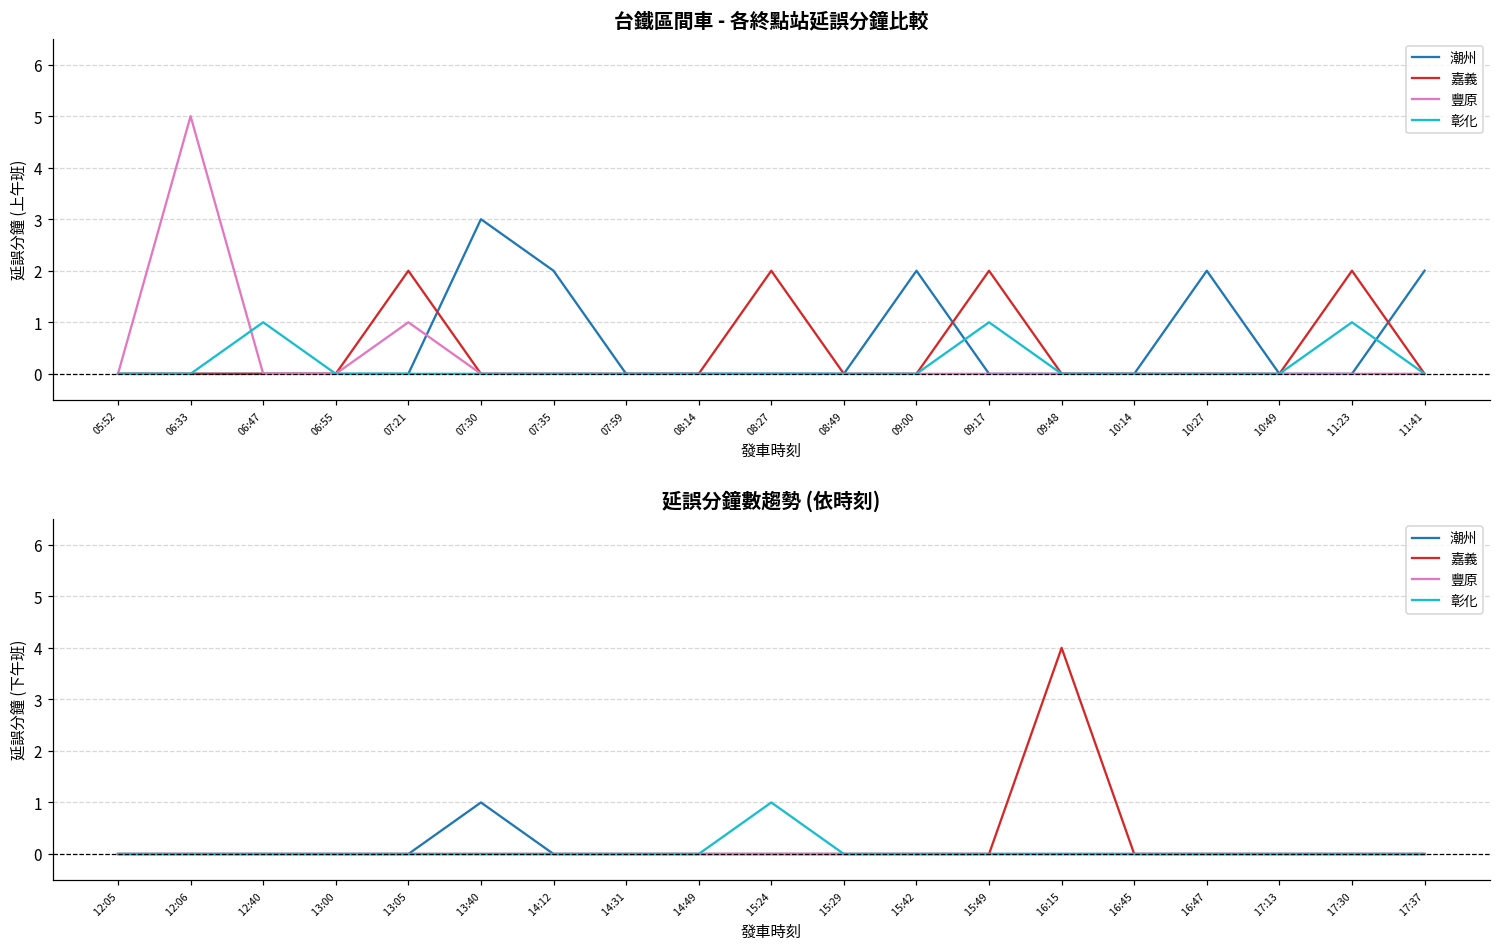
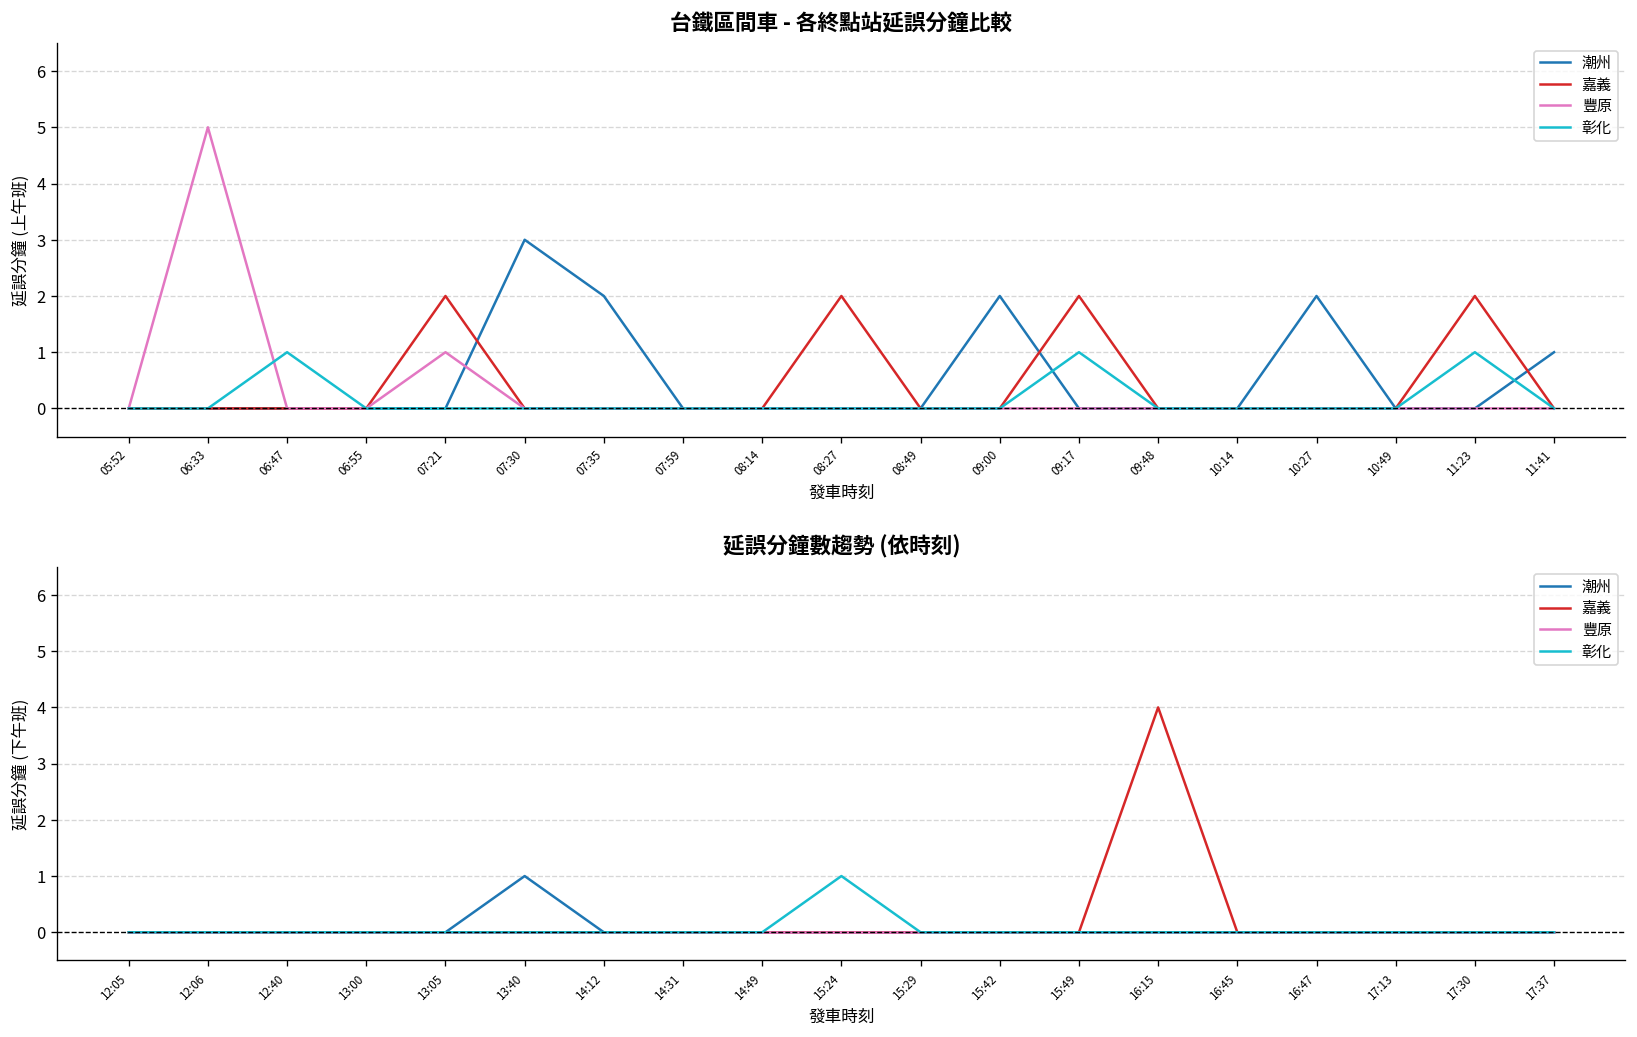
  {
    "台鐵區間車 - 各終點站延誤分鐘比較": {
      "潮州": {
        "07:30": 3,
        "07:35": 2,
        "09:00": 2,
        "10:27": 2,
-       "11:41": 2
+       "11:41": 1
      },
      "嘉義": {
        "07:21": 2,
        "08:27": 2,
        "09:17": 2,
        "11:23": 2
      },
      "豐原": {
        "06:33": 5,
        "07:21": 1
      },
      "彰化": {
        "06:47": 1,
        "09:17": 1,
        "11:23": 1
      }
    },
    "延誤分鐘數趨勢 (依時刻)": {
      "潮州": {
        "13:40": 1.0
      },
      "嘉義": {
        "16:15": 4.0
      },
      "彰化": {
        "15:24": 1.0
      }
    }
  }
